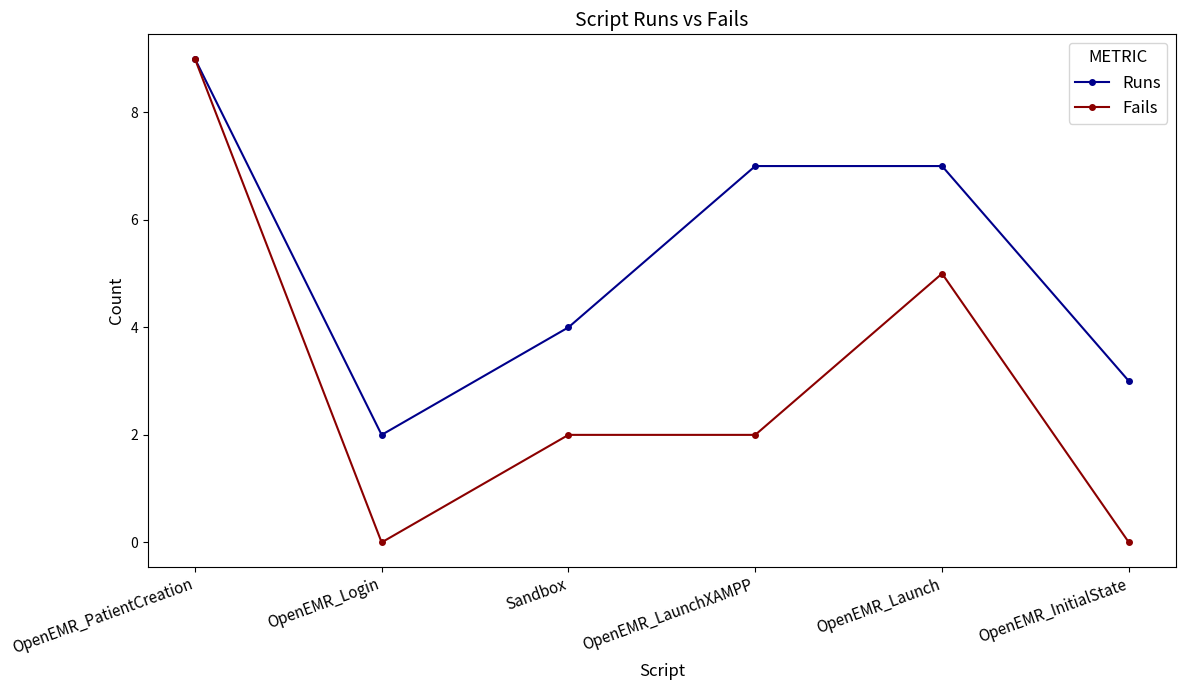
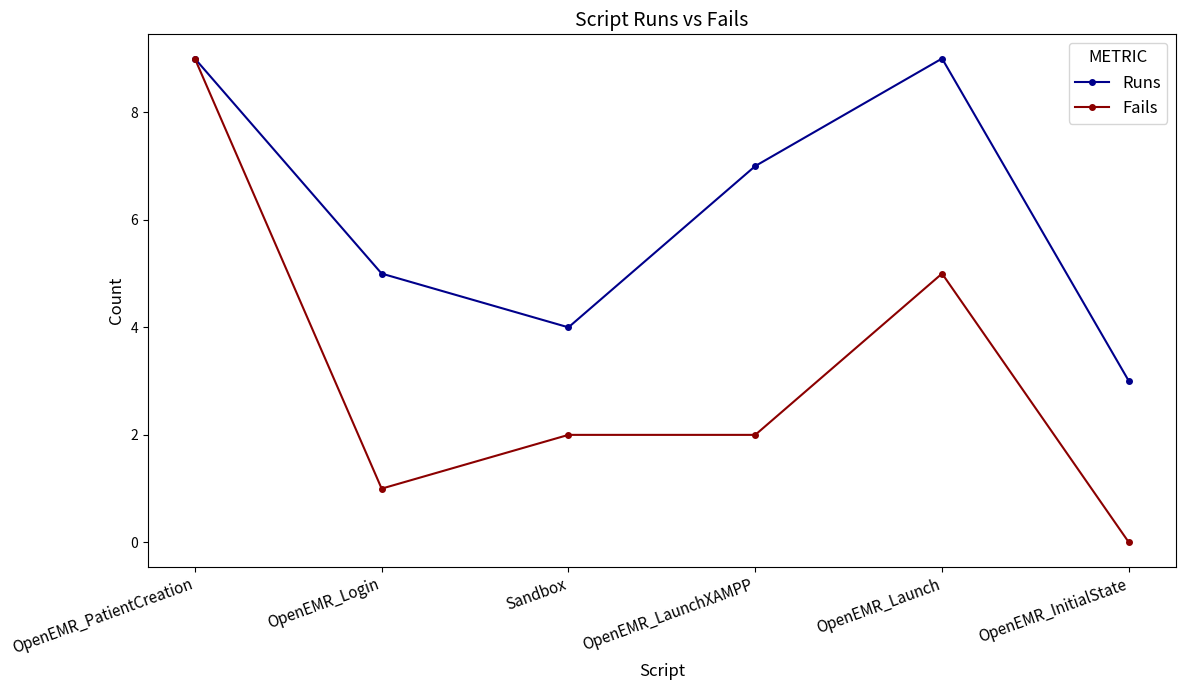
  {
    "Runs": {
-     "OpenEMR_Login": 2,
+     "OpenEMR_Login": 5,
      "Sandbox": 4,
      "OpenEMR_LaunchXAMPP": 7,
-     "OpenEMR_Launch": 7,
+     "OpenEMR_Launch": 9,
      "OpenEMR_InitialState": 3
    },
    "Fails": {
-     "OpenEMR_Login": 0,
+     "OpenEMR_Login": 1,
      "Sandbox": 2,
      "OpenEMR_LaunchXAMPP": 2,
      "OpenEMR_Launch": 5,
      "OpenEMR_InitialState": 0
    }
  }
